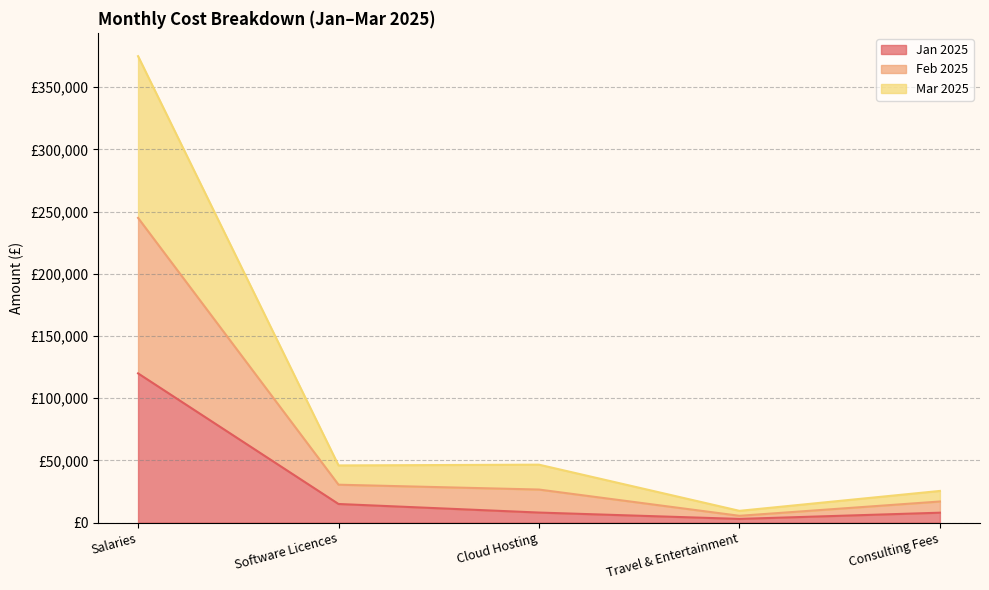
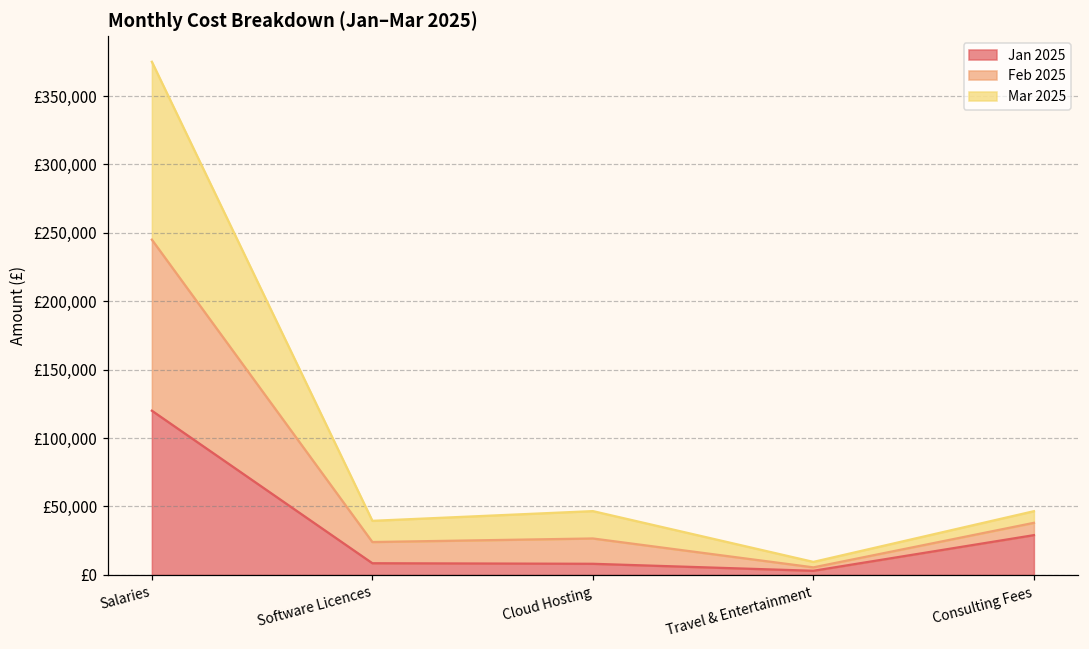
  {
    "Jan 2025": {
      "Salaries": "£120,000",
-     "Software Licences": "£15,000",
+     "Software Licences": "£9,000",
      "Cloud Hosting": "£8,000",
      "Travel & Entertainment": "£3,000",
-     "Consulting Fees": "£8,000"
+     "Consulting Fees": "£29,000"
    }
  }
